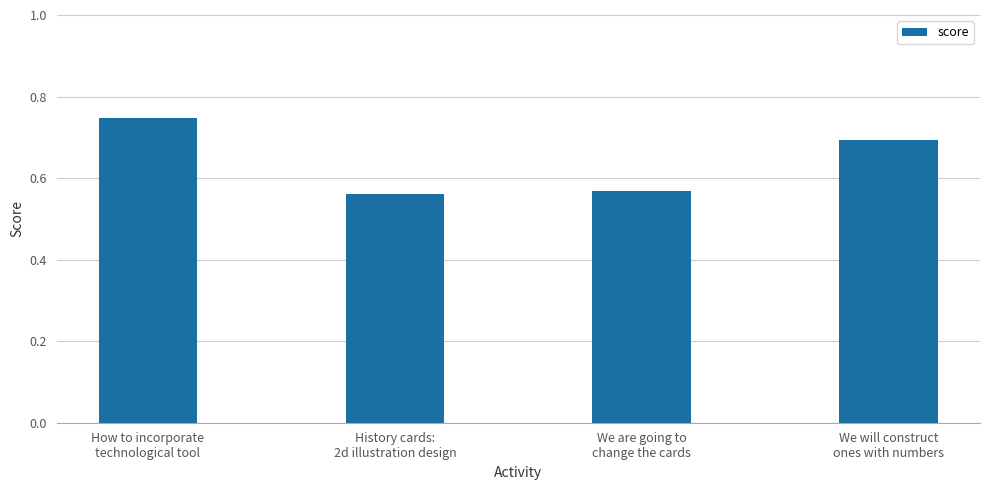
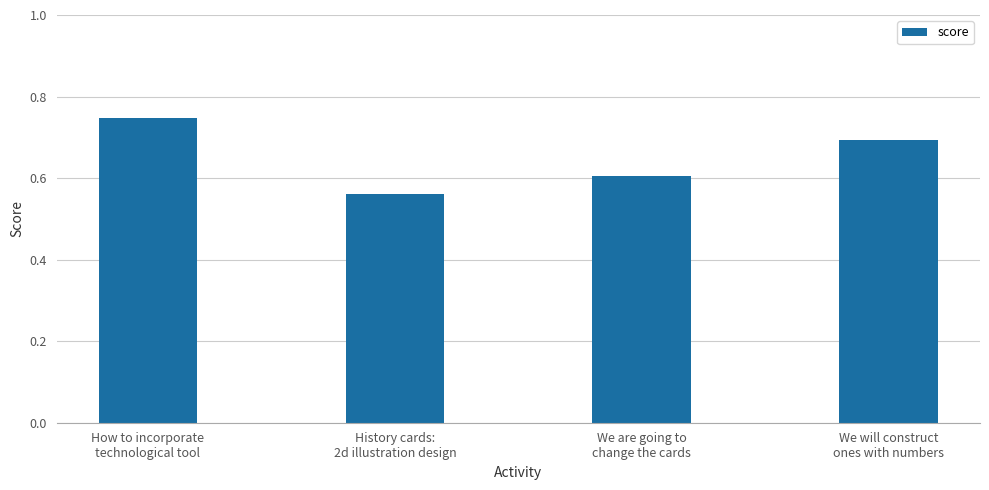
  {
    "How to incorporate technological tool": 0.75,
    "History cards: 2d illustration design": 0.56,
-   "We are going to change the cards": 0.57,
+   "We are going to change the cards": 0.60,
    "We will construct ones with numbers": 0.69
  }
